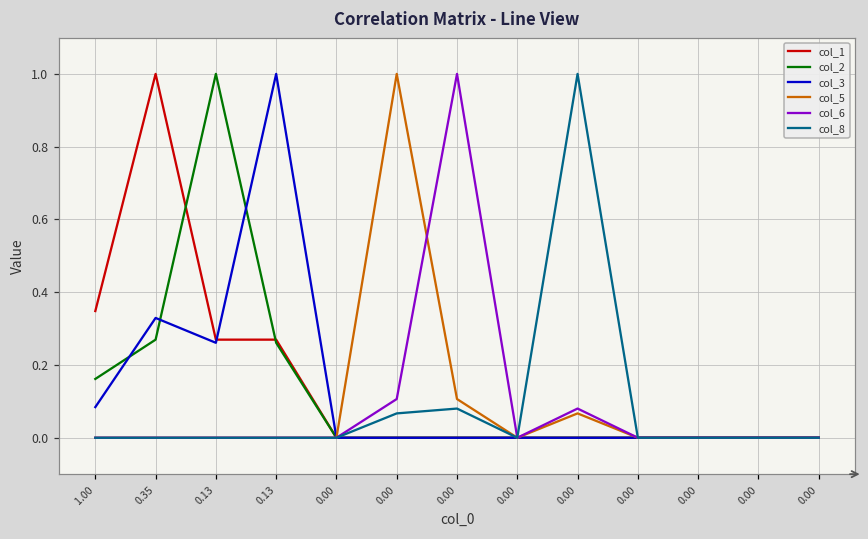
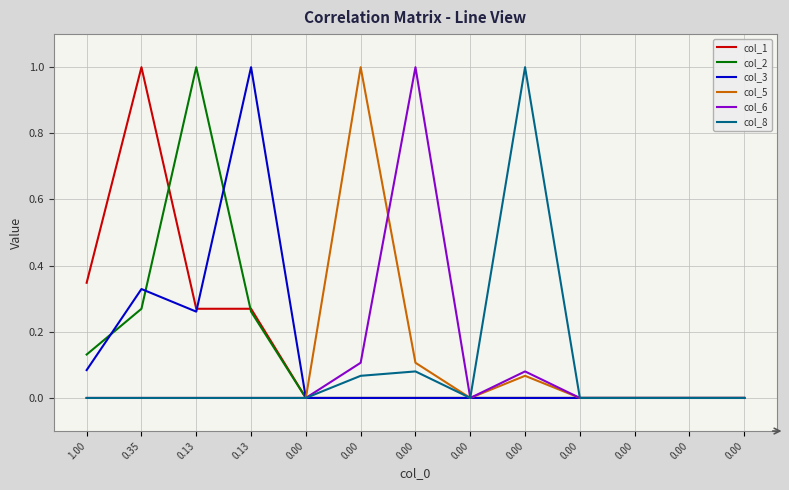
  {
    "col_1": {
      "1.00": 0.35,
      "0.35": 1.00
    },
    "col_2": {
-     "1.00": 0.16,
+     "1.00": 0.13,
      "0.35": 0.27
    },
    "col_3": {
      "1.00": 0.08,
      "0.35": 0.33
    }
  }
